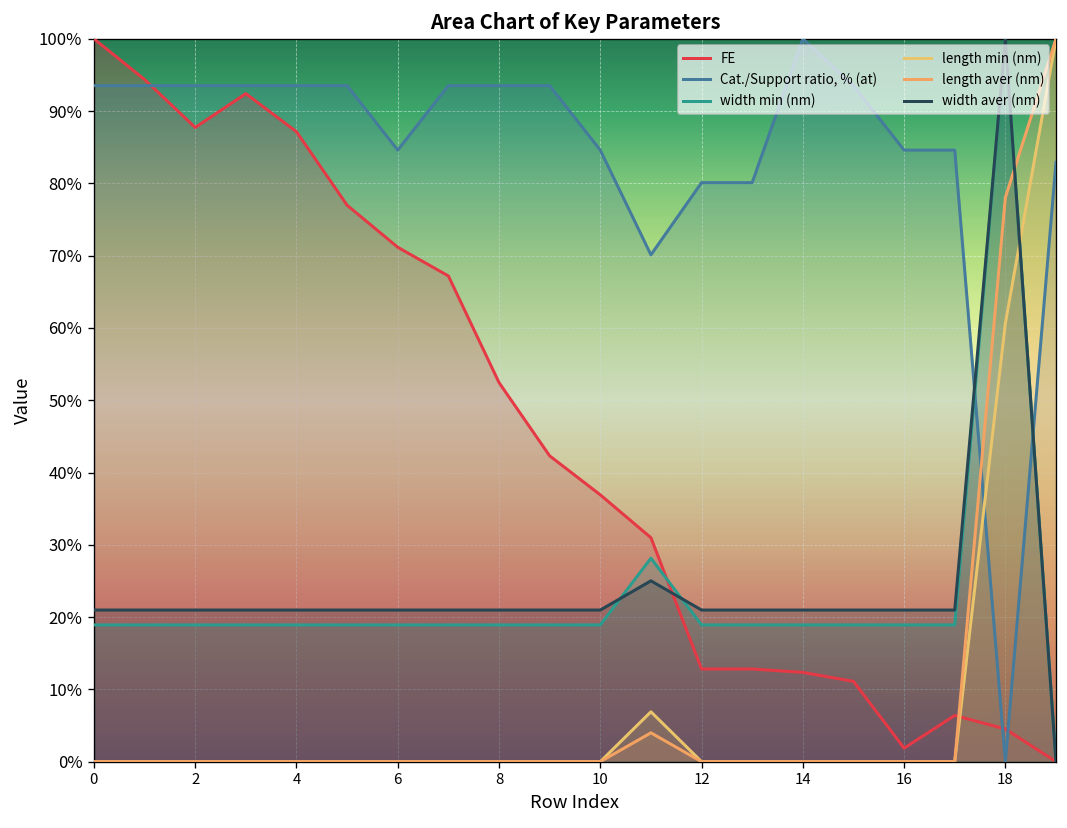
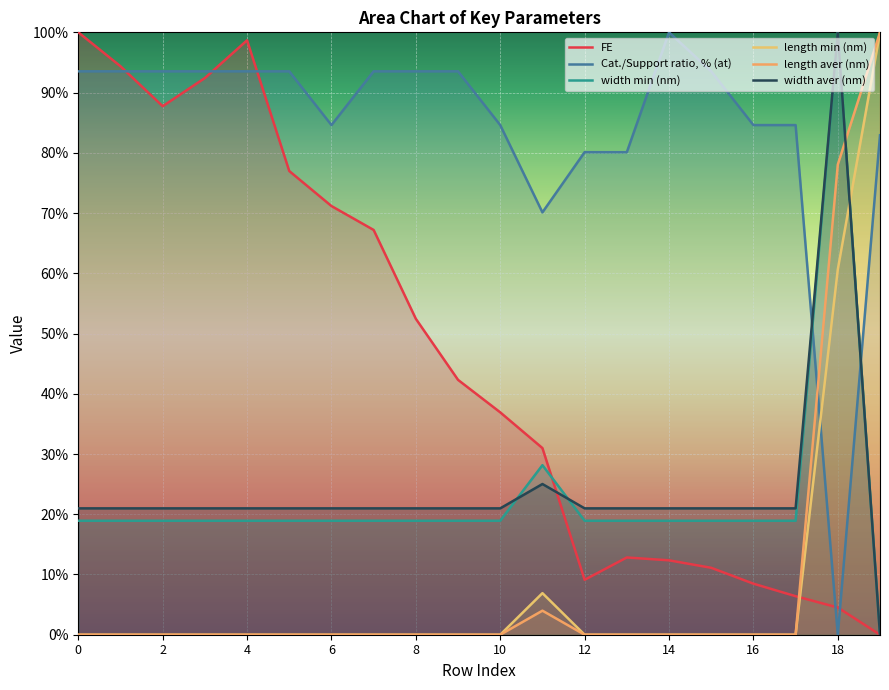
  {
    "FE": {
      "0": "100%",
      "2": "88%",
-     "4": "87%",
+     "4": "99%",
      "6": "71%",
      "8": "52%",
      "10": "37%",
-     "12": "13%",
+     "12": "9%",
      "14": "12%",
-     "16": "2%",
+     "16": "8%",
      "18": "5%"
    },
    "width aver (nm)": {
      "0": "21%",
      "2": "21%",
      "4": "21%",
      "6": "21%",
      "8": "21%",
      "10": "21%",
      "12": "21%",
      "14": "21%",
      "16": "21%"
    }
  }
